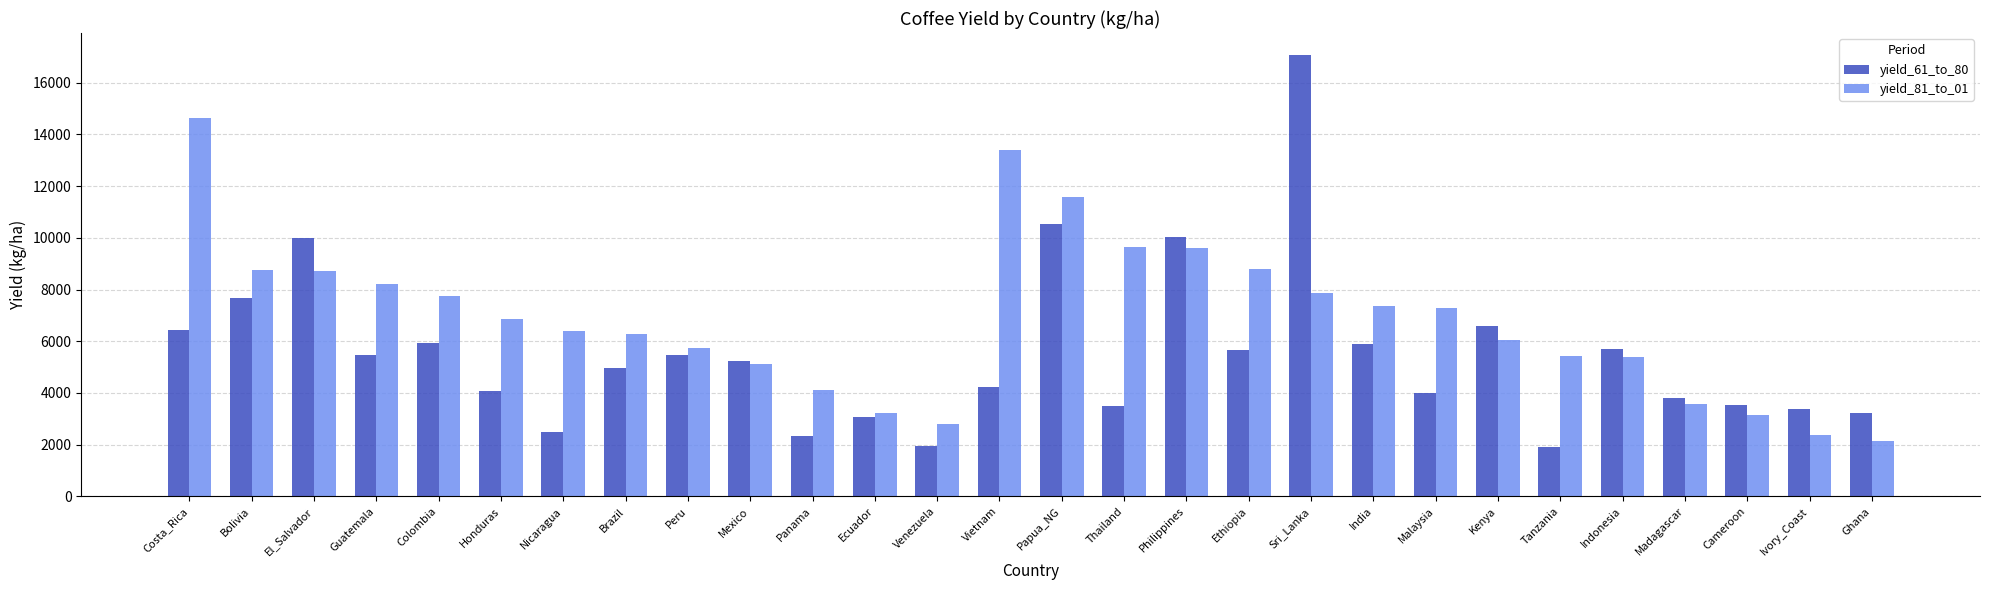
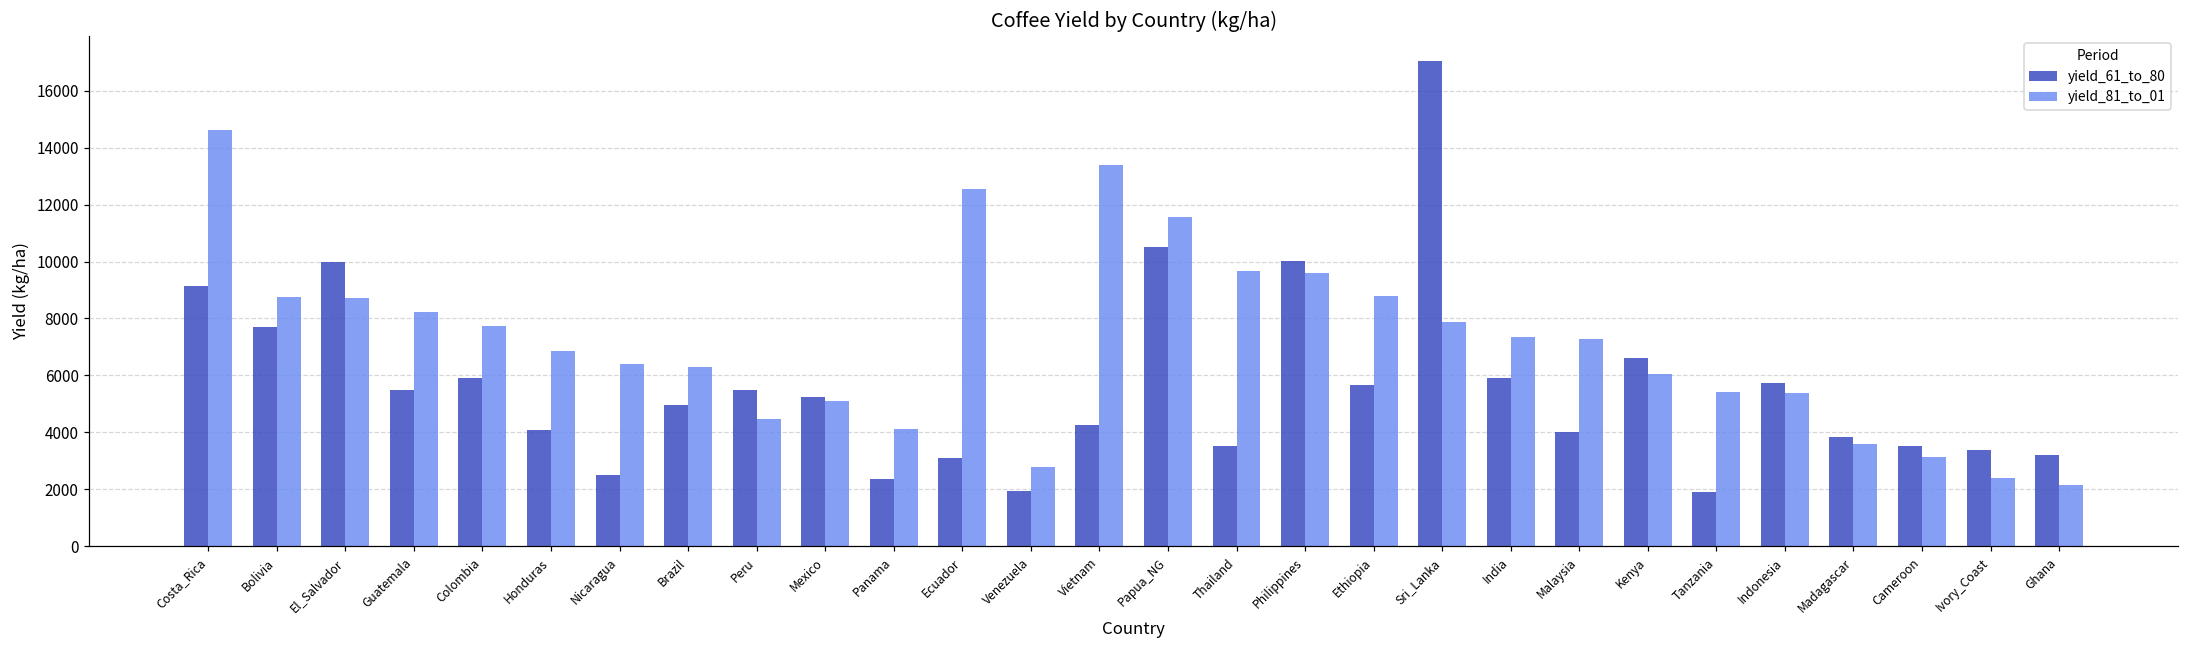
  {
    "yield_61_to_80": {
-     "Costa_Rica": 6400,
+     "Costa_Rica": 9100,
      "Bolivia": 7700,
      "El_Salvador": 10000,
      "Guatemala": 5500,
      "Colombia": 5900,
      "Honduras": 4100,
      "Nicaragua": 2500,
      "Brazil": 5000,
      "Peru": 5500,
      "Mexico": 5200,
      "Panama": 2300,
      "Ecuador": 3100,
      "Venezuela": 1900,
      "Vietnam": 4300,
      "Papua_NG": 10500,
      "Thailand": 3500,
      "Philippines": 10000,
      "Ethiopia": 5700,
      "Sri_Lanka": 17100,
      "India": 5900,
      "Malaysia": 4000,
      "Kenya": 6600,
      "Tanzania": 1900,
      "Indonesia": 5700,
      "Madagascar": 3800,
      "Cameroon": 3500,
      "Ivory_Coast": 3400,
      "Ghana": 3200
    },
    "yield_81_to_01": {
      "Costa_Rica": 14600,
      "Bolivia": 8800,
      "El_Salvador": 8700,
      "Guatemala": 8200,
      "Colombia": 7700,
      "Honduras": 6800,
      "Nicaragua": 6400,
      "Brazil": 6300,
-     "Peru": 5700,
+     "Peru": 4500,
      "Mexico": 5100,
      "Panama": 4100,
-     "Ecuador": 3200,
+     "Ecuador": 12600,
      "Venezuela": 2800,
      "Vietnam": 13400,
      "Papua_NG": 11600,
      "Thailand": 9700,
      "Philippines": 9600,
      "Ethiopia": 8800,
      "Sri_Lanka": 7900,
      "India": 7400,
      "Malaysia": 7300,
      "Kenya": 6100,
      "Tanzania": 5400,
      "Indonesia": 5400,
      "Madagascar": 3600,
      "Cameroon": 3100,
      "Ivory_Coast": 2400,
      "Ghana": 2100
    }
  }
